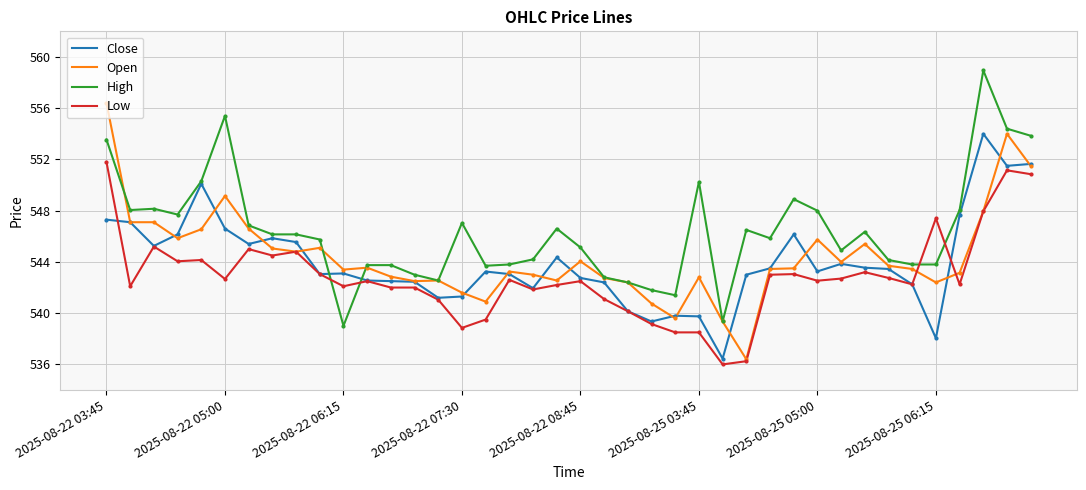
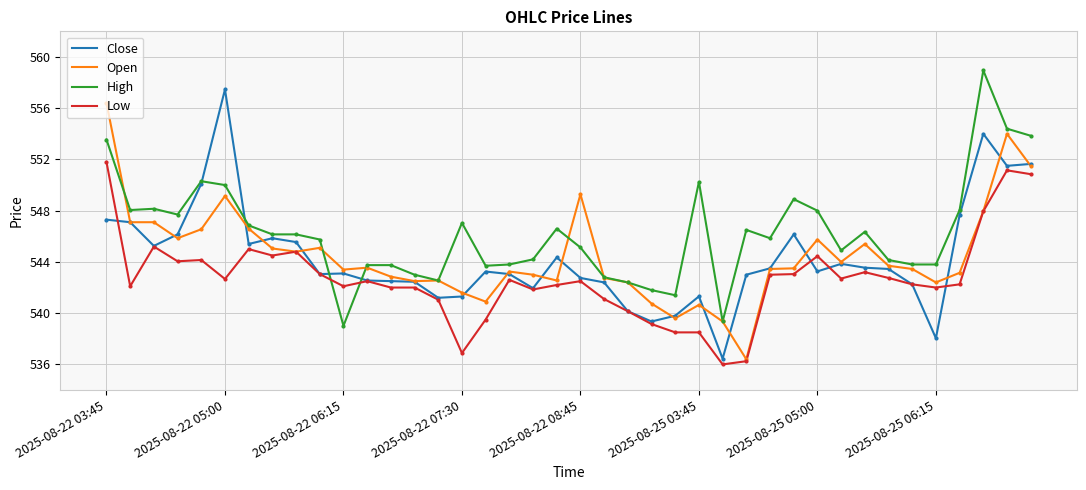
  {
    "Close": {
      "2025-08-22 03:45": 547.3,
-     "2025-08-22 05:00": 546.6,
+     "2025-08-22 05:00": 557.5,
      "2025-08-22 06:15": 543.1,
      "2025-08-22 07:30": 541.3,
      "2025-08-22 08:45": 542.8,
-     "2025-08-25 03:45": 539.8,
+     "2025-08-25 03:45": 541.3,
      "2025-08-25 05:00": 543.3,
      "2025-08-25 06:15": 538.0
    },
    "Open": {
      "2025-08-22 05:00": 549.2,
      "2025-08-22 06:15": 543.4,
      "2025-08-22 07:30": 541.6,
-     "2025-08-22 08:45": 544.0,
-     "2025-08-25 03:45": 542.8,
+     "2025-08-22 08:45": 549.3,
+     "2025-08-25 03:45": 540.6,
      "2025-08-25 05:00": 545.8,
      "2025-08-25 06:15": 542.4
    },
    "High": {
      "2025-08-22 03:45": 553.5,
-     "2025-08-22 05:00": 555.4,
+     "2025-08-22 05:00": 550.0,
      "2025-08-22 06:15": 539.0,
      "2025-08-22 07:30": 547.0,
      "2025-08-22 08:45": 545.1,
      "2025-08-25 03:45": 550.3,
      "2025-08-25 05:00": 548.0,
      "2025-08-25 06:15": 543.8
    },
    "Low": {
      "2025-08-22 03:45": 551.8,
      "2025-08-22 05:00": 542.7,
      "2025-08-22 06:15": 542.1,
-     "2025-08-22 07:30": 538.8,
+     "2025-08-22 07:30": 536.9,
      "2025-08-22 08:45": 542.5,
      "2025-08-25 03:45": 538.5,
-     "2025-08-25 05:00": 542.5,
-     "2025-08-25 06:15": 547.4
+     "2025-08-25 05:00": 544.5,
+     "2025-08-25 06:15": 542.0
    }
  }
